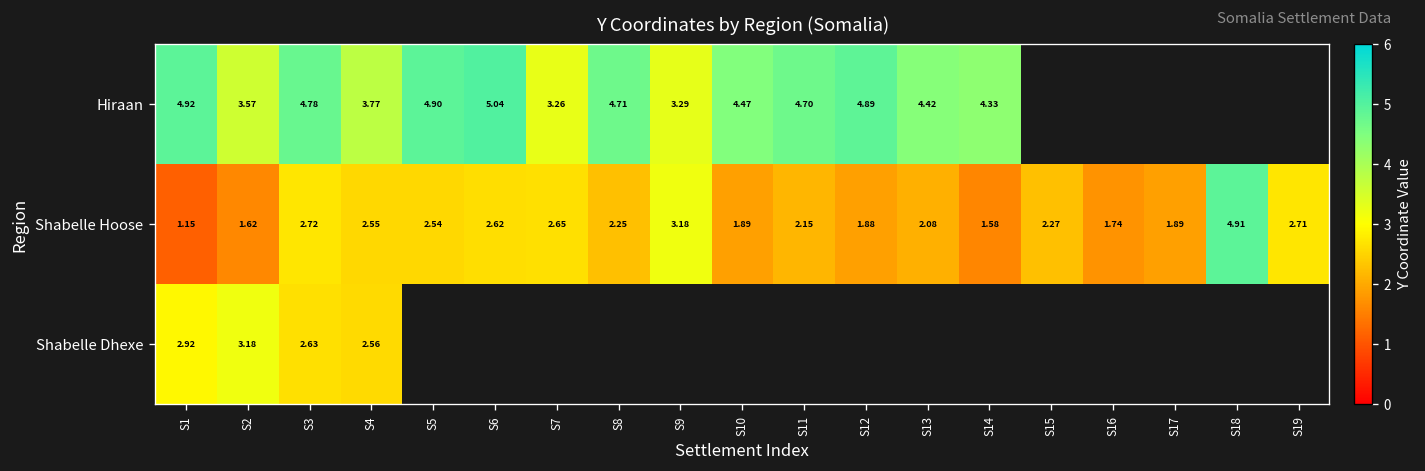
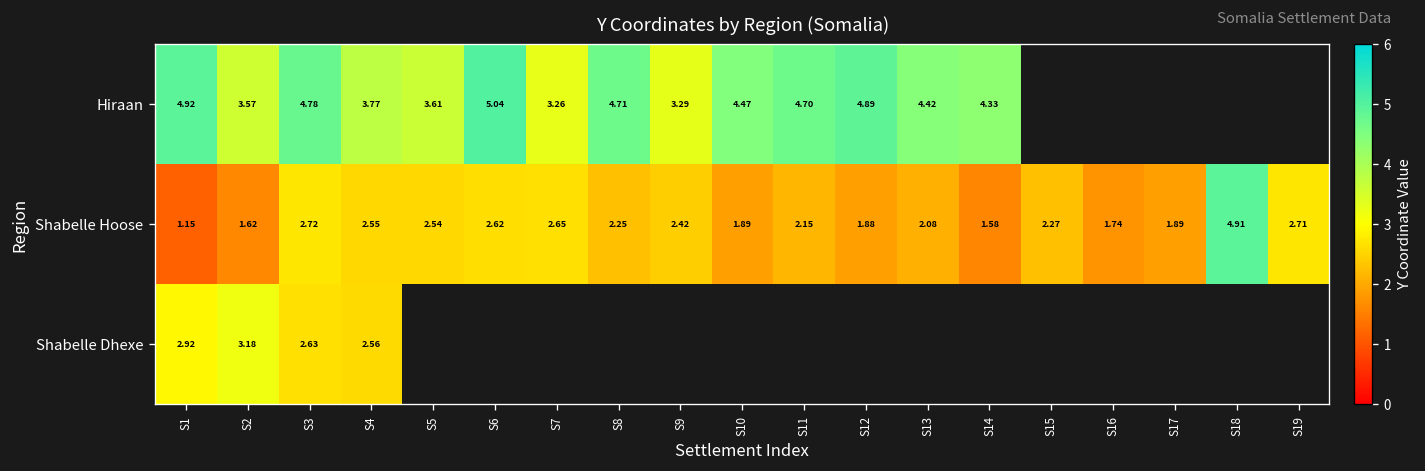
  {
    "Hiraan": {
      "S1": 4.92,
      "S2": 3.57,
      "S3": 4.78,
      "S4": 3.77,
-     "S5": 4.90,
+     "S5": 3.61,
      "S6": 5.04,
      "S7": 3.26,
      "S8": 4.71,
      "S9": 3.29,
      "S10": 4.47,
      "S11": 4.70,
      "S12": 4.89,
      "S13": 4.42,
      "S14": 4.33
    },
    "Shabelle Hoose": {
      "S1": 1.15,
      "S2": 1.62,
      "S3": 2.72,
      "S4": 2.55,
      "S5": 2.54,
      "S6": 2.62,
      "S7": 2.65,
      "S8": 2.25,
-     "S9": 3.18,
+     "S9": 2.42,
      "S10": 1.89,
      "S11": 2.15,
      "S12": 1.88,
      "S13": 2.08,
      "S14": 1.58,
      "S15": 2.27,
      "S16": 1.74,
      "S17": 1.89,
      "S18": 4.91,
      "S19": 2.71
    },
    "Shabelle Dhexe": {
      "S1": 2.92,
      "S2": 3.18,
      "S3": 2.63,
      "S4": 2.56
    }
  }
